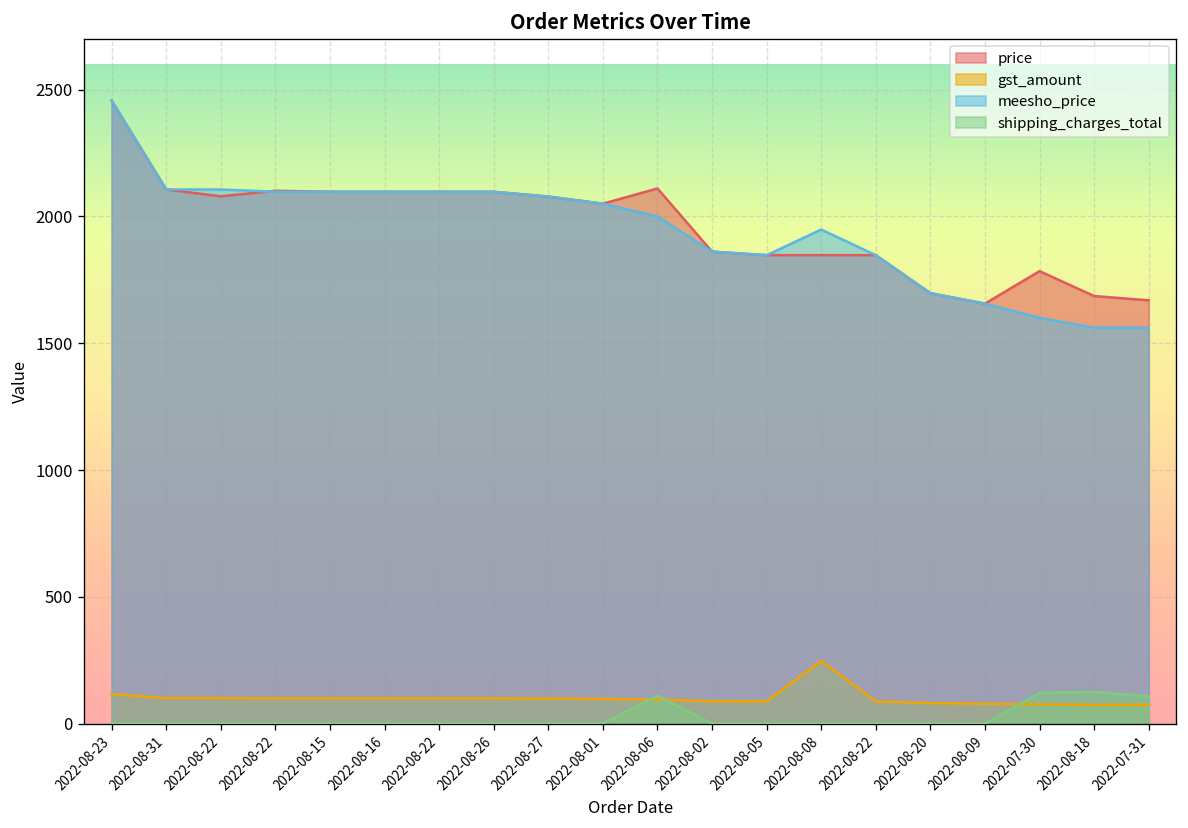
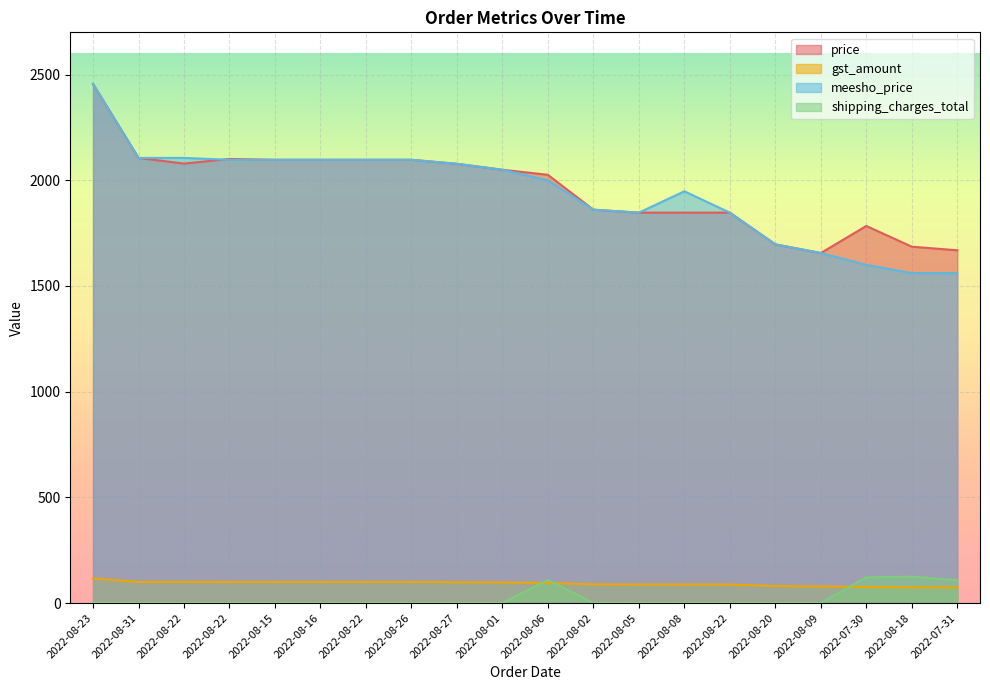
  {
    "price": {
-     "2022-08-06": 2110,
+     "2022-08-06": 2030,
      "2022-08-08": 1850,
      "2022-07-30": 1780,
      "2022-08-18": 1690,
      "2022-07-31": 1670
    },
    "gst_amount": {
      "2022-08-23": 120,
      "2022-08-31": 100,
      "2022-08-15": 100,
      "2022-08-16": 100,
      "2022-08-26": 100,
      "2022-08-27": 100,
      "2022-08-01": 100,
      "2022-08-06": 100,
      "2022-08-02": 90,
      "2022-08-05": 90,
-     "2022-08-08": 250,
+     "2022-08-08": 90,
      "2022-08-20": 80,
      "2022-08-09": 80,
      "2022-07-30": 80,
      "2022-08-18": 70,
      "2022-07-31": 70
    },
    "meesho_price": {
      "2022-08-06": 2000,
      "2022-08-08": 1950,
      "2022-07-30": 1600,
      "2022-08-18": 1560,
      "2022-07-31": 1560
    },
    "shipping_charges_total": {
      "2022-08-23": 0,
      "2022-08-31": 0,
      "2022-08-15": 0,
      "2022-08-16": 0,
      "2022-08-26": 0,
      "2022-08-27": 0,
      "2022-08-01": 0,
      "2022-08-06": 110,
      "2022-08-02": 0,
      "2022-08-05": 0,
      "2022-08-08": 0,
      "2022-08-20": 0,
      "2022-08-09": 0,
      "2022-07-30": 120,
      "2022-08-18": 130,
      "2022-07-31": 110
    }
  }
